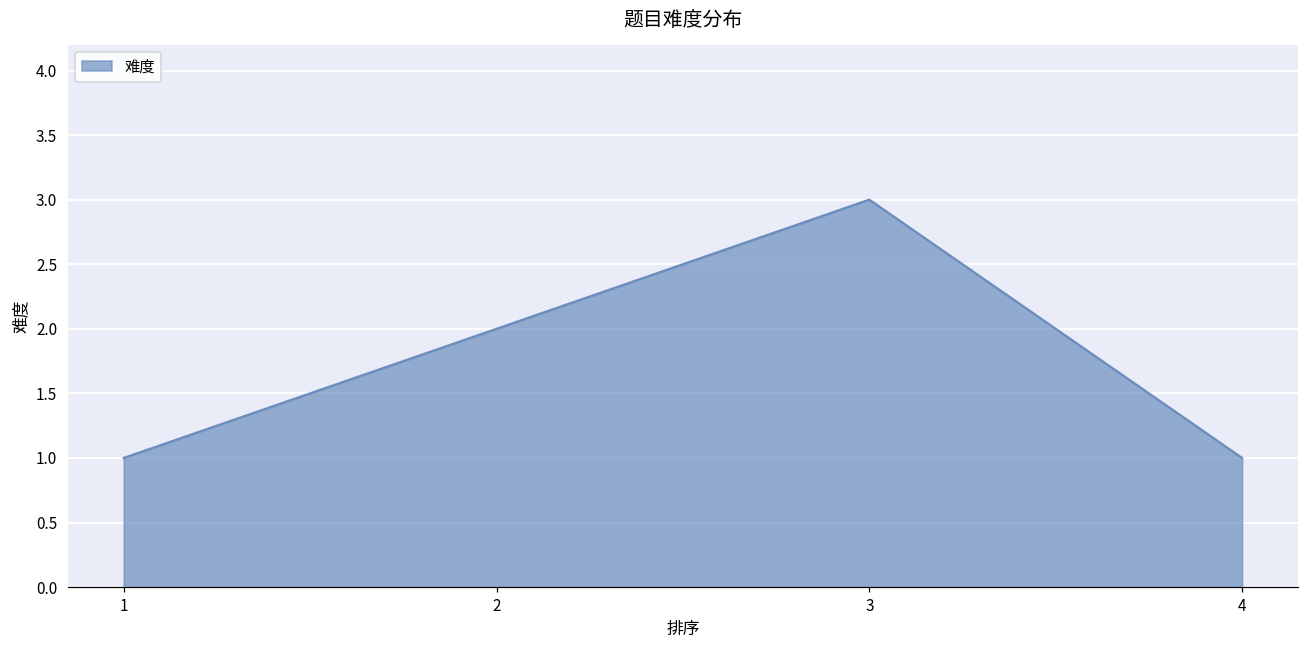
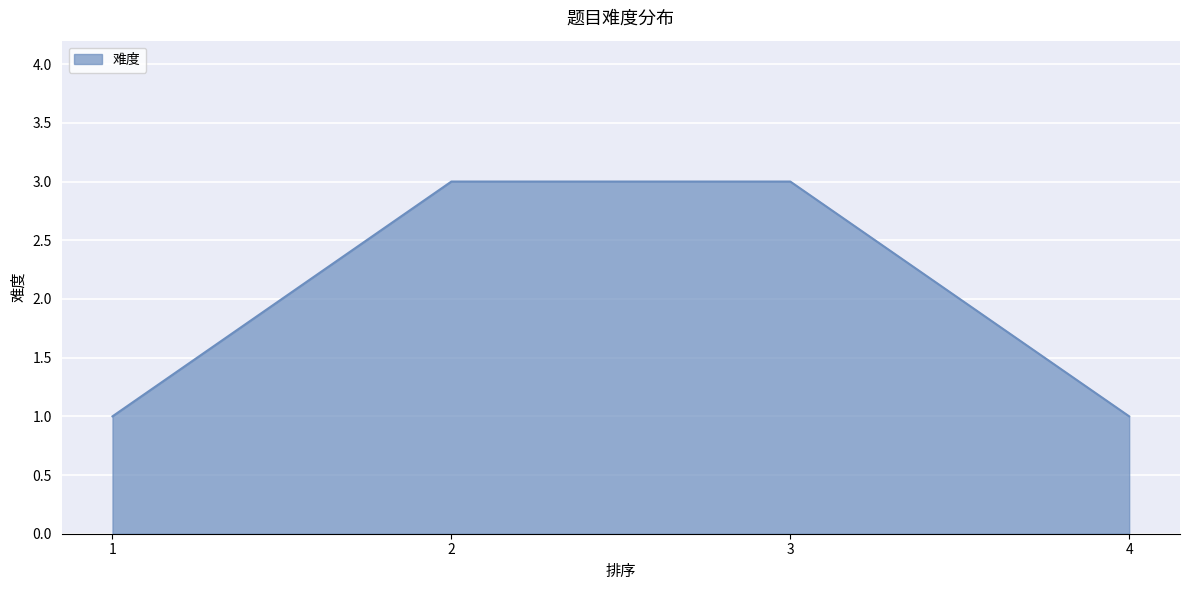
  {
    "1": 1,
-   "2": 2,
+   "2": 3,
    "3": 3,
    "4": 1
  }
